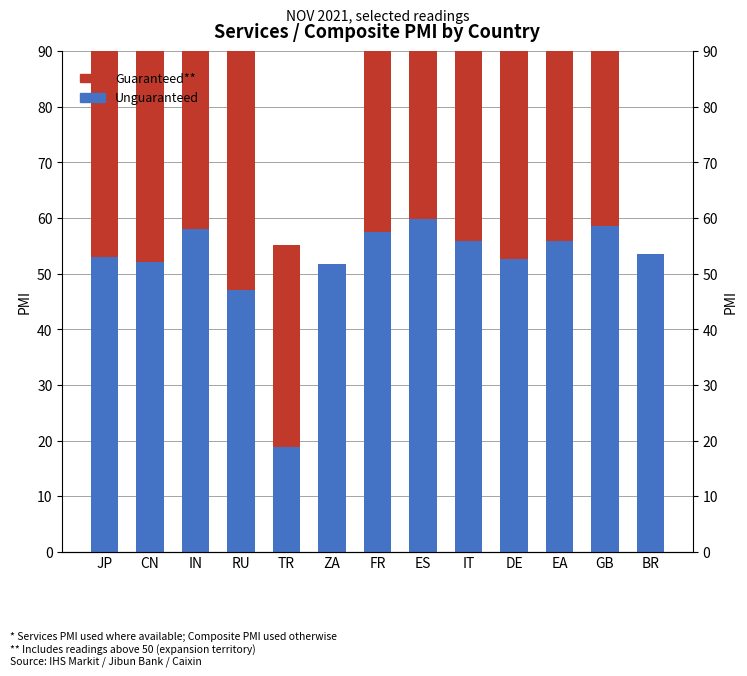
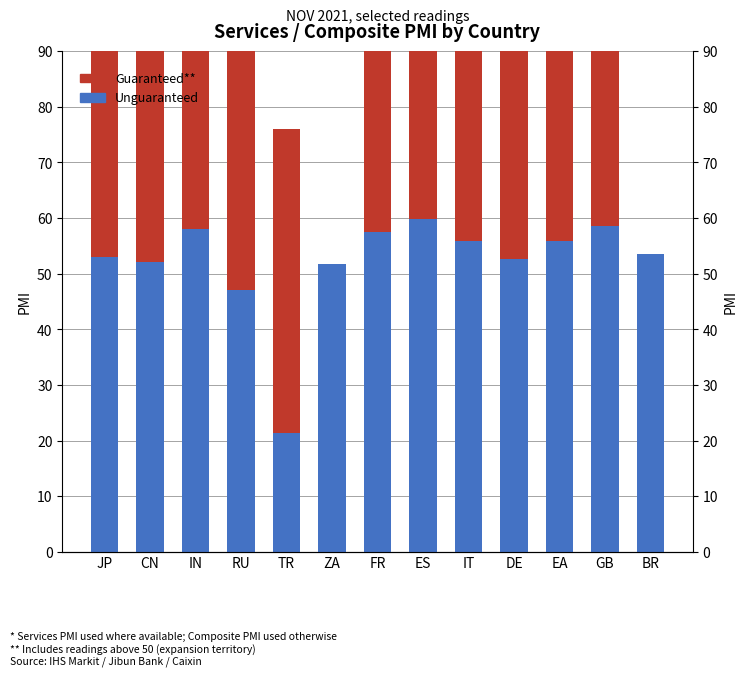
  {
    "Unguaranteed": {
      "JP": 53,
      "CN": 52,
      "IN": 58,
      "RU": 47,
-     "TR": 19,
+     "TR": 21,
      "ZA": 52,
      "FR": 57,
      "ES": 60,
      "IT": 56,
      "DE": 53,
      "EA": 56,
      "GB": 59,
      "BR": 54
    },
    "Guaranteed**": {
-     "TR": 36,
+     "TR": 55,
      "ZA": 0,
      "BR": 0
    }
  }
